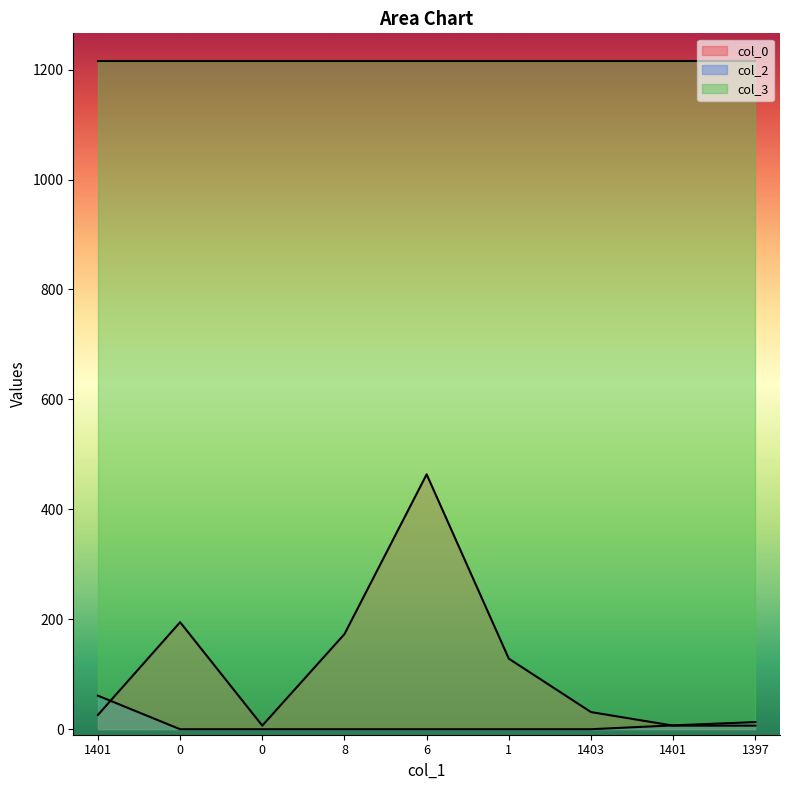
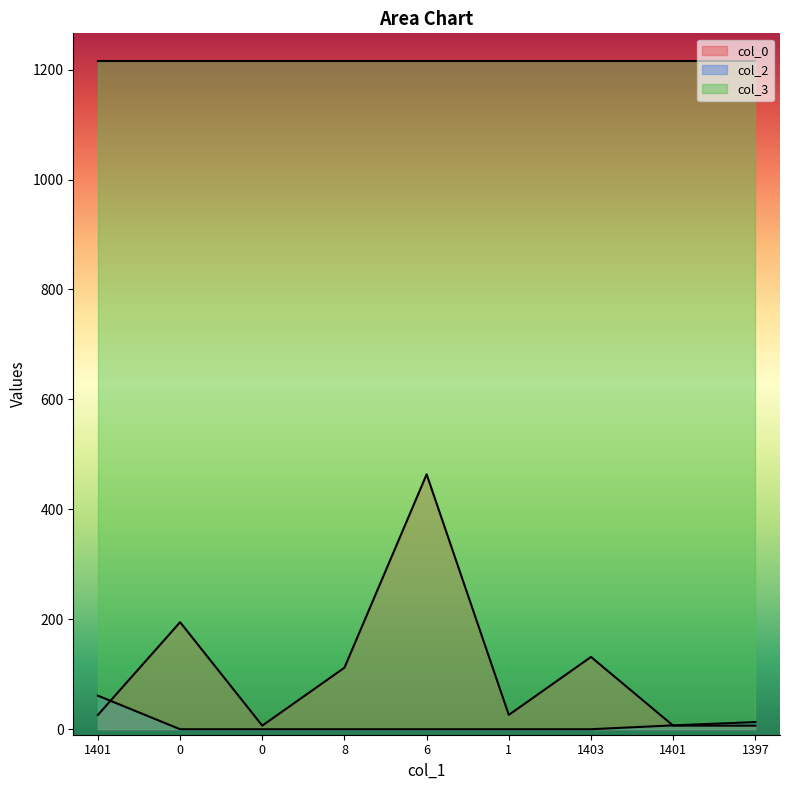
  {
    "col_0": {
-     "8": 170,
+     "8": 110,
      "6": 460,
-     "1": 130,
-     "1403": 30,
+     "1": 30,
+     "1403": 130,
      "1397": 10
    },
    "col_2": {
      "8": 0,
      "6": 0,
      "1": 0,
      "1403": 0,
      "1397": 10
    },
    "col_3": {
      "8": 1220,
      "6": 1220,
      "1": 1220,
      "1403": 1220
    }
  }
